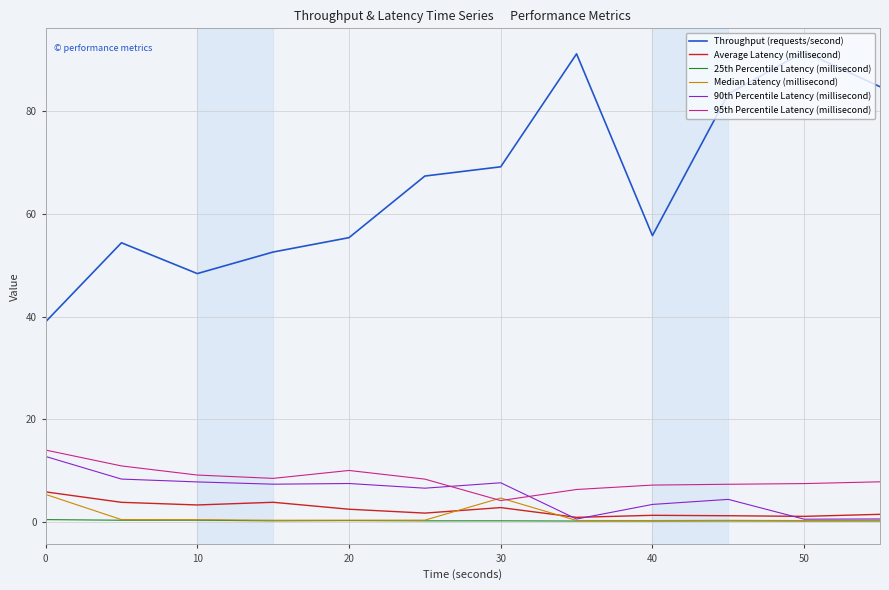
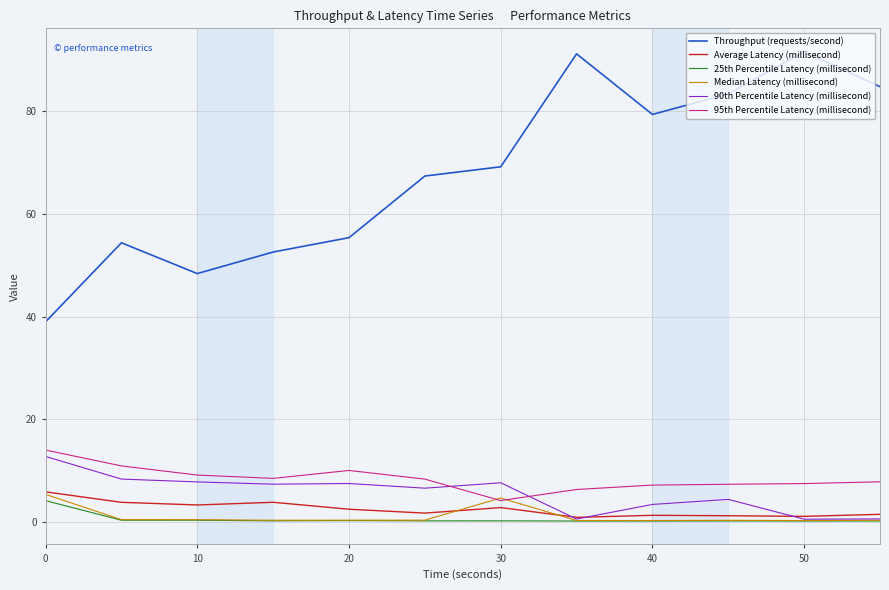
  {
    "Throughput (requests/second)": {
      "0": 39,
      "10": 48,
      "20": 55,
      "30": 69,
-     "40": 56
+     "40": 79
    },
    "Average Latency (millisecond)": {
      "10": 3,
      "20": 3,
      "30": 3,
      "40": 1,
      "50": 1
    },
    "25th Percentile Latency (millisecond)": {
-     "0": 0,
+     "0": 4,
      "30": 0
    },
    "Median Latency (millisecond)": {
      "30": 5
    },
    "90th Percentile Latency (millisecond)": {
      "0": 13,
      "10": 8,
      "20": 8,
      "30": 8,
      "40": 3
    },
    "95th Percentile Latency (millisecond)": {
      "0": 14,
      "10": 9,
      "20": 10,
      "30": 4,
      "40": 7,
      "50": 7
    }
  }
